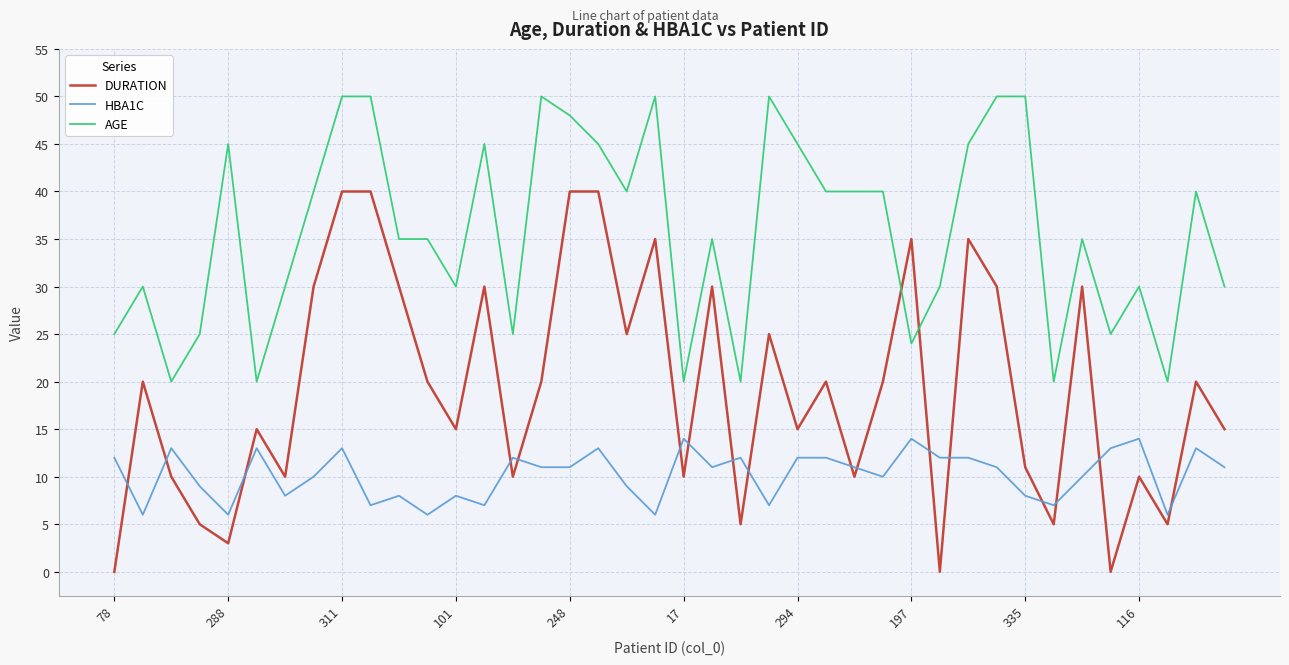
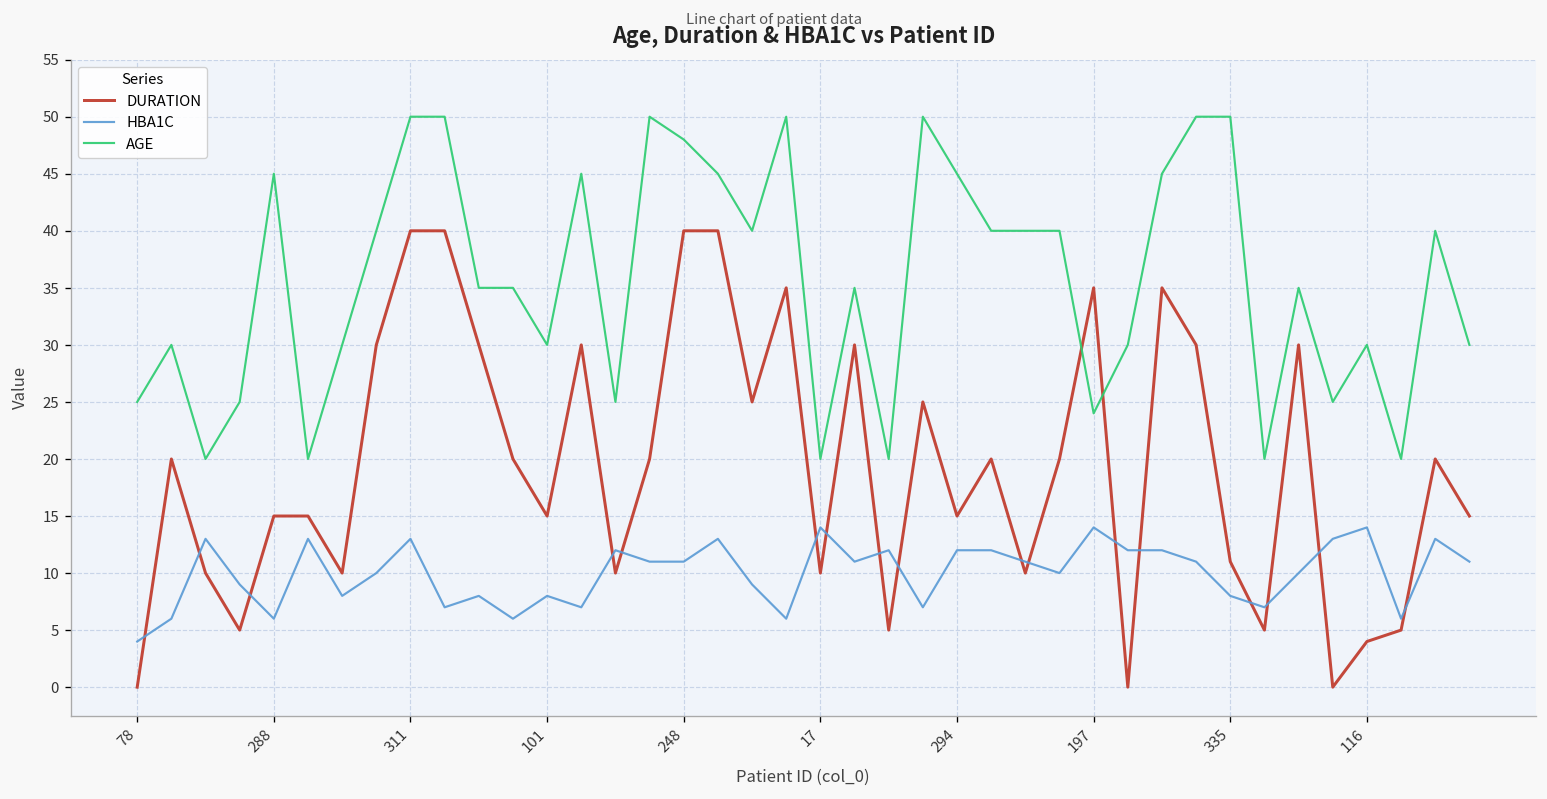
  {
    "DURATION": {
      "78": 0,
-     "288": 3,
+     "288": 15,
      "311": 40,
      "101": 15,
      "248": 40,
      "294": 15,
      "197": 35,
      "335": 11,
-     "116": 10
+     "116": 4
    },
    "HBA1C": {
-     "78": 12,
+     "78": 4,
      "288": 6,
      "311": 13,
      "101": 8,
      "248": 11,
      "294": 12,
      "197": 14,
      "335": 8,
      "116": 14
    },
    "AGE": {
      "78": 25,
      "288": 45,
      "311": 50,
      "101": 30,
      "248": 48,
      "294": 45,
      "197": 24,
      "335": 50,
      "116": 30
    }
  }
